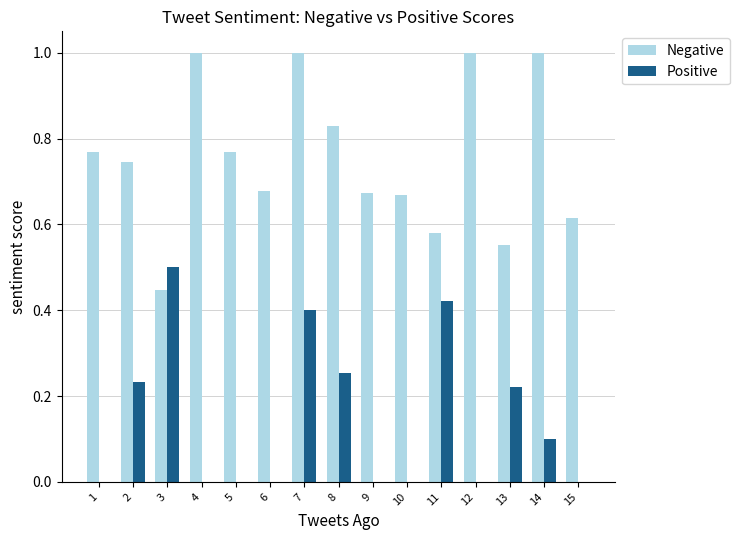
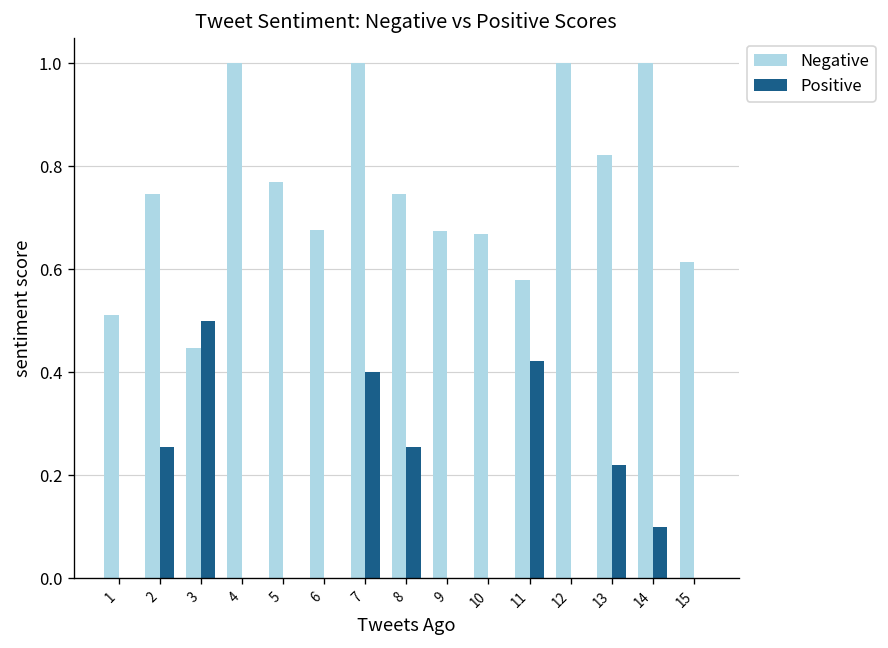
  {
    "Negative": {
-     "1": 0.77,
+     "1": 0.51,
      "2": 0.75,
      "3": 0.45,
      "4": 1.00,
      "5": 0.77,
      "6": 0.68,
      "7": 1.00,
-     "8": 0.83,
+     "8": 0.75,
      "9": 0.67,
      "10": 0.67,
      "11": 0.58,
      "12": 1.00,
-     "13": 0.55,
+     "13": 0.82,
      "14": 1.00,
      "15": 0.62
    },
    "Positive": {
      "1": 0.00,
-     "2": 0.23,
+     "2": 0.25,
      "3": 0.50,
      "4": 0.00,
      "5": 0.00,
      "6": 0.00,
      "7": 0.40,
      "8": 0.25,
      "9": 0.00,
      "10": 0.00,
      "11": 0.42,
      "12": 0.00,
      "13": 0.22,
      "14": 0.10,
      "15": 0.00
    }
  }
